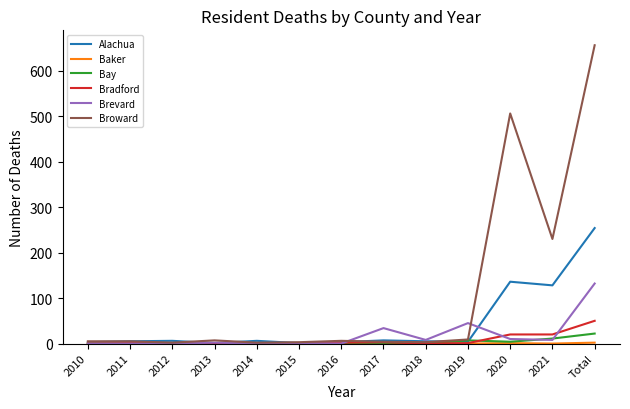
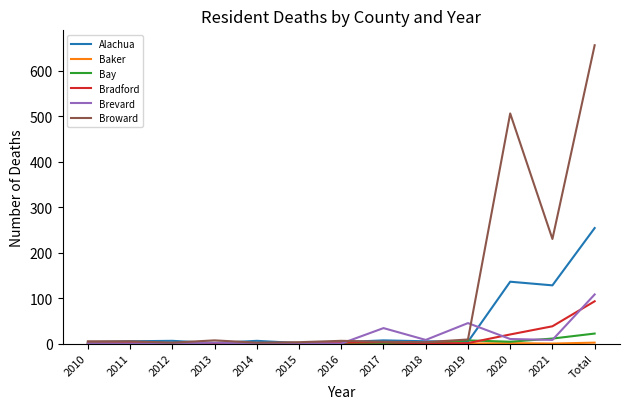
  {
    "Alachua": {
      "2020": 140,
      "2021": 130,
      "Total": 250
    },
    "Baker": {
      "2021": 0,
      "Total": 0
    },
    "Bay": {
      "Total": 20
    },
    "Bradford": {
      "2020": 20,
-     "2021": 20,
-     "Total": 50
+     "2021": 40,
+     "Total": 90
    },
    "Brevard": {
      "2017": 30,
      "2019": 50,
      "2020": 10,
-     "Total": 130
+     "Total": 110
    },
    "Broward": {
      "2020": 510,
      "2021": 230,
      "Total": 660
    }
  }
